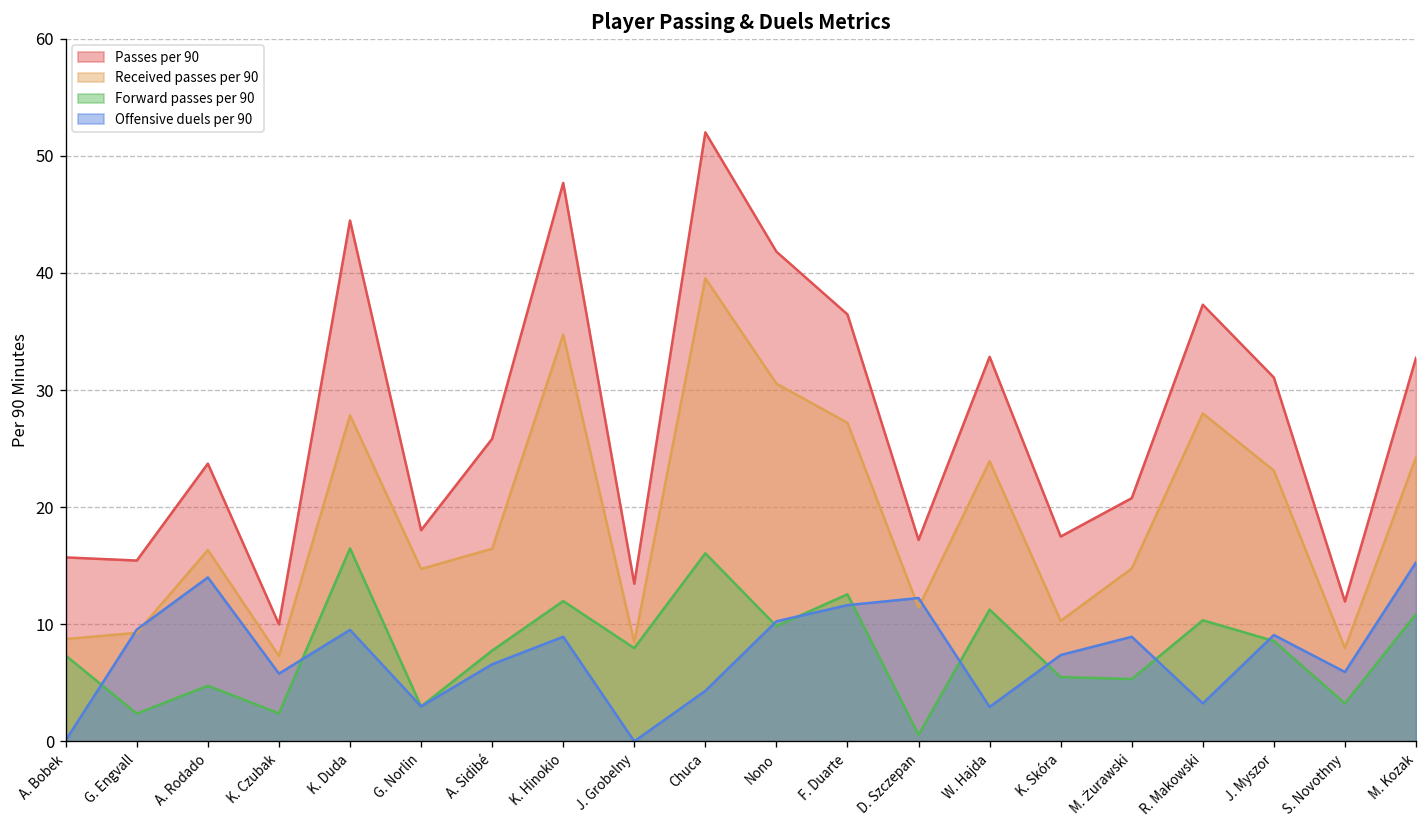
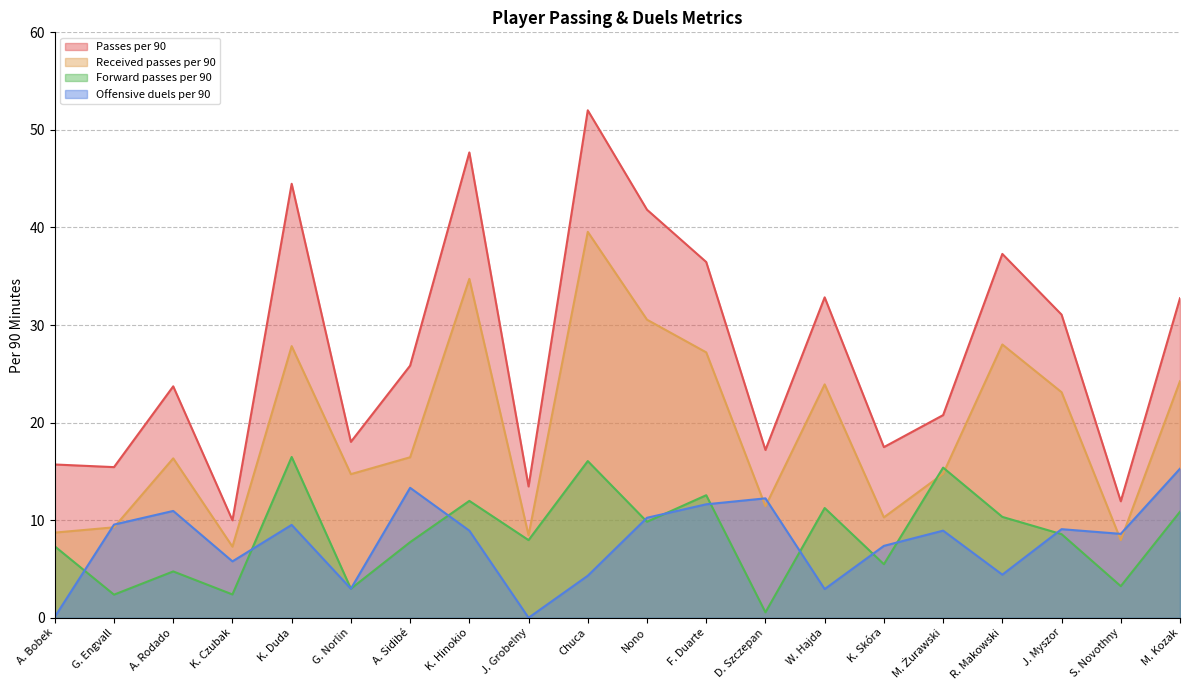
  {
    "Forward passes per 90": {
      "A. Bobek": 7,
      "G. Engvall": 2,
      "A. Rodado": 5,
      "K. Czubak": 2,
      "K. Duda": 16,
      "A. Sidibé": 8,
      "K. Hinokio": 12,
      "J. Grobelny": 8,
      "Chuca": 16,
      "Nono": 10,
      "F. Duarte": 13,
      "D. Szczepan": 1,
      "W. Hajda": 11,
      "K. Skóra": 5,
-     "M. Żurawski": 5,
+     "M. Żurawski": 15,
      "R. Makowski": 10,
      "J. Myszor": 9,
      "S. Novothny": 3,
      "M. Kozak": 11
    },
    "Offensive duels per 90": {
      "A. Bobek": 0,
      "G. Engvall": 10,
-     "A. Rodado": 14,
+     "A. Rodado": 11,
      "K. Czubak": 6,
      "K. Duda": 10,
-     "A. Sidibé": 7,
+     "A. Sidibé": 13,
      "K. Hinokio": 9,
      "J. Grobelny": 0,
      "Chuca": 4,
      "Nono": 10,
      "F. Duarte": 12,
      "D. Szczepan": 12,
      "W. Hajda": 3,
      "K. Skóra": 7,
      "M. Żurawski": 9,
-     "R. Makowski": 3,
+     "R. Makowski": 4,
      "J. Myszor": 9,
-     "S. Novothny": 6,
+     "S. Novothny": 9,
      "M. Kozak": 15
    }
  }
